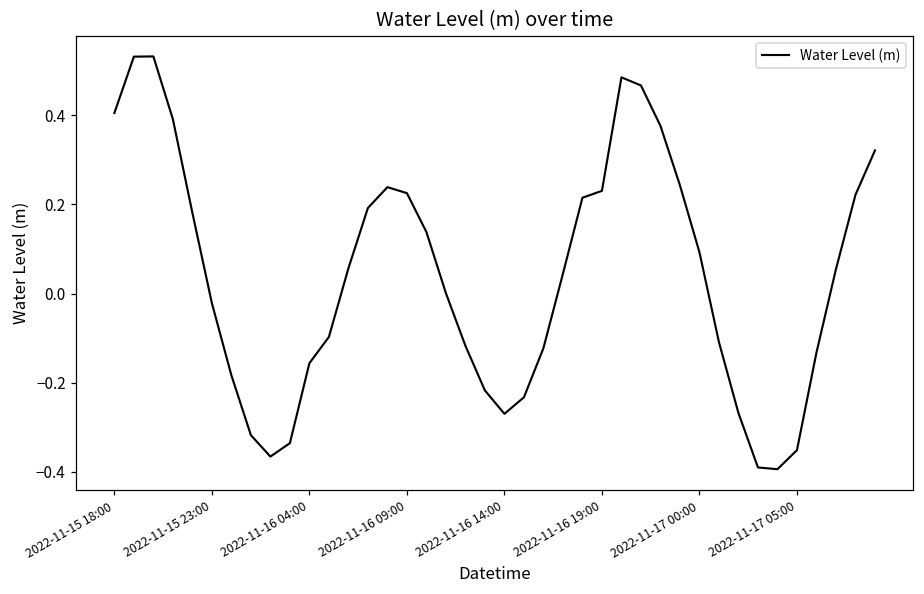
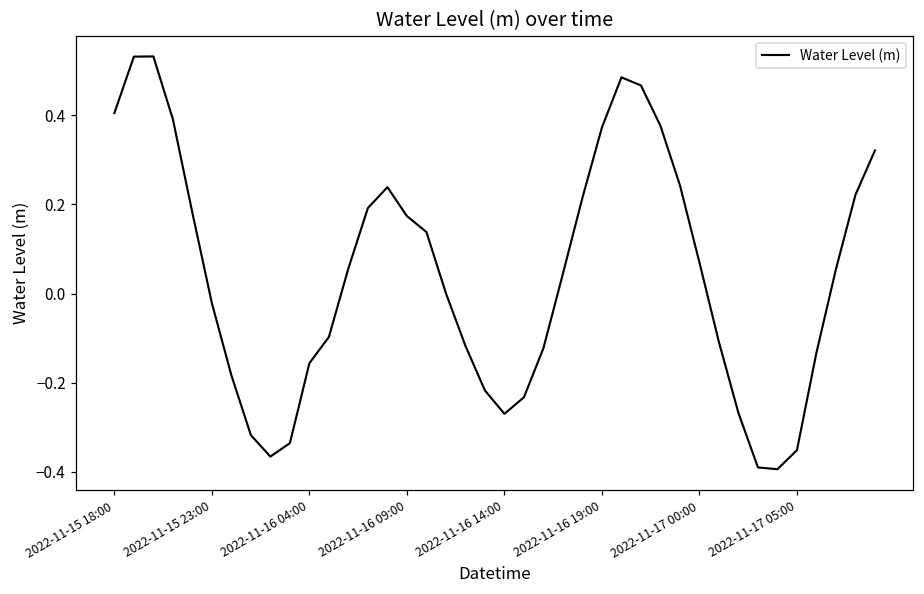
  {
    "2022-11-15 18:00": 0.41,
    "2022-11-15 23:00": -0.02,
    "2022-11-16 04:00": -0.16,
-   "2022-11-16 09:00": 0.23,
+   "2022-11-16 09:00": 0.17,
    "2022-11-16 14:00": -0.27,
-   "2022-11-16 19:00": 0.23,
-   "2022-11-17 00:00": 0.09,
+   "2022-11-16 19:00": 0.37,
+   "2022-11-17 00:00": 0.07,
    "2022-11-17 05:00": -0.35
  }
